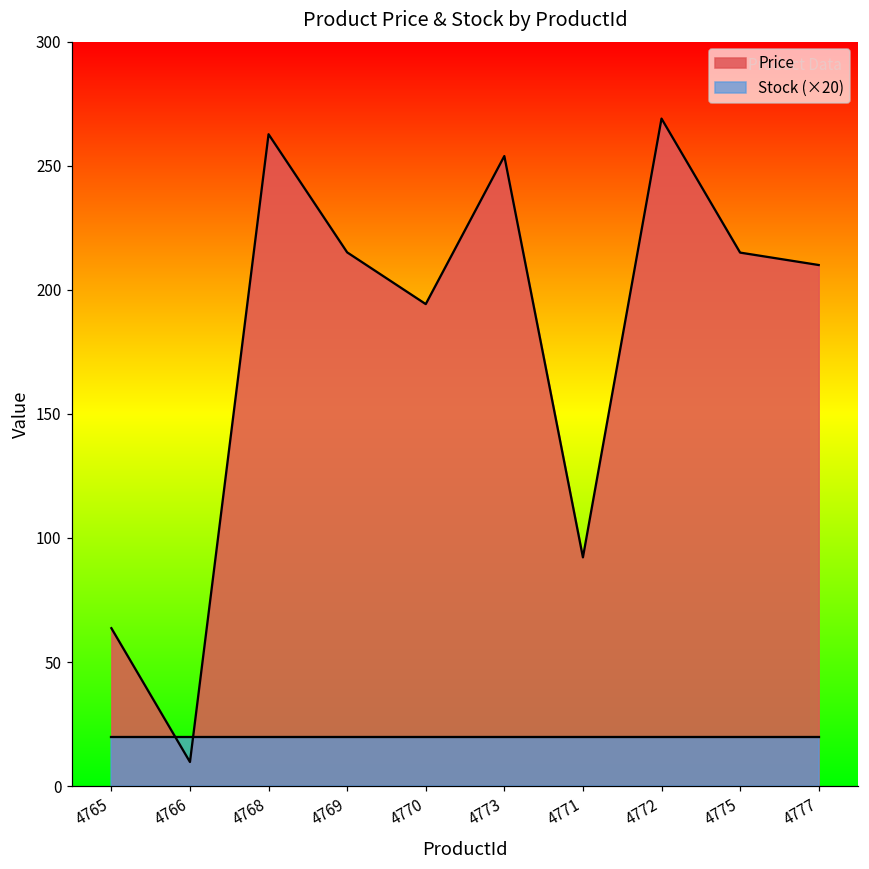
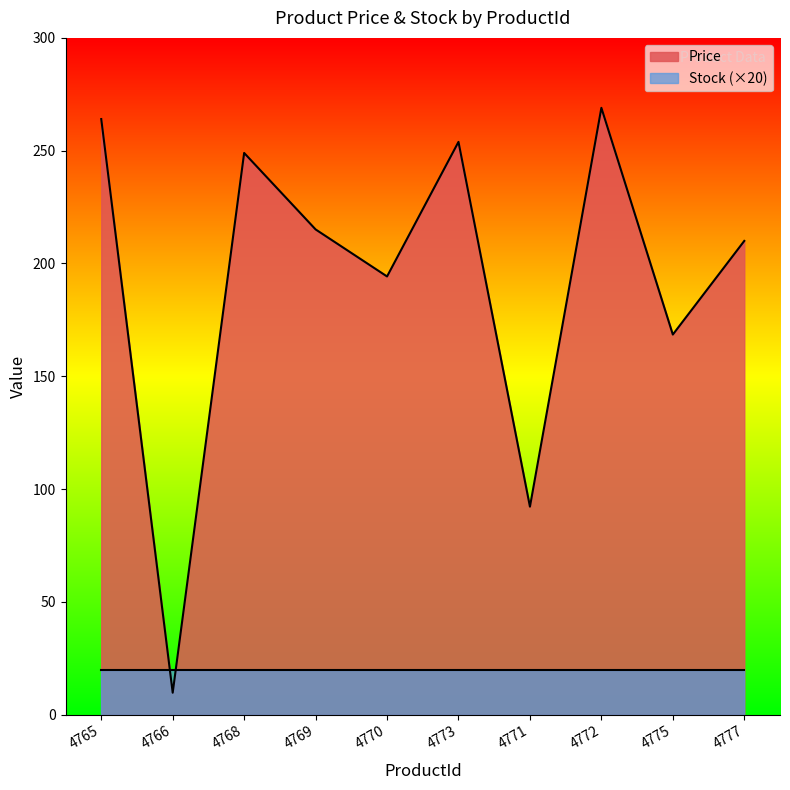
  {
    "Price": {
-     "4765": 64,
+     "4765": 264,
      "4766": 10,
-     "4768": 263,
+     "4768": 249,
      "4769": 215,
      "4770": 194,
      "4773": 254,
      "4771": 92,
      "4772": 269,
-     "4775": 215,
+     "4775": 169,
      "4777": 210
    },
    "Stock (×20)": {
      "4765": 20,
      "4766": 20,
      "4768": 20,
      "4769": 20,
      "4770": 20,
      "4773": 20,
      "4771": 20,
      "4772": 20,
      "4775": 20,
      "4777": 20
    }
  }
